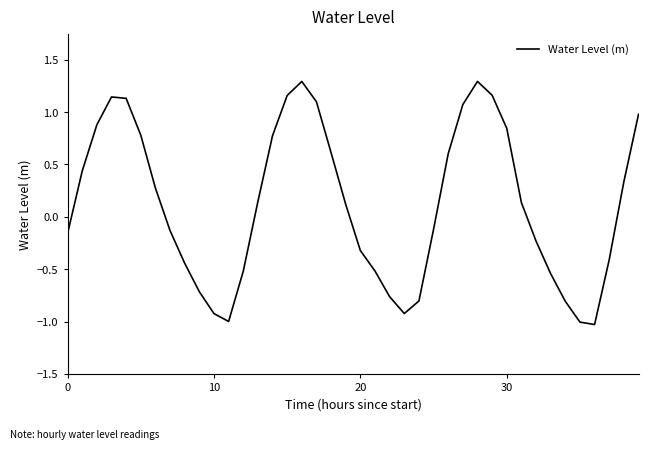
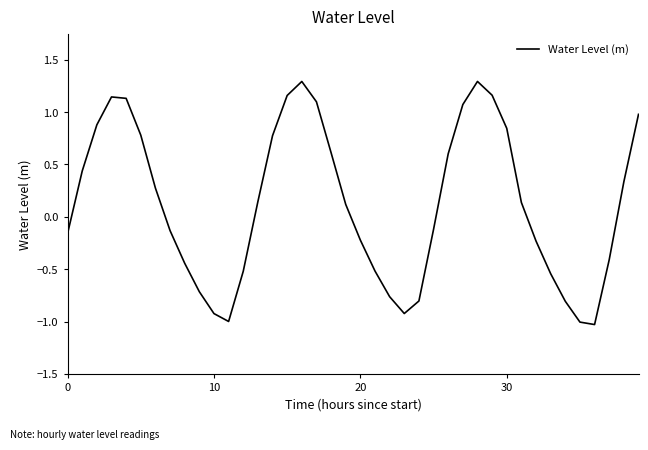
  {
    "0": -0.16,
    "10": -0.92,
-   "20": -0.32,
+   "20": -0.22,
    "30": 0.85
  }
